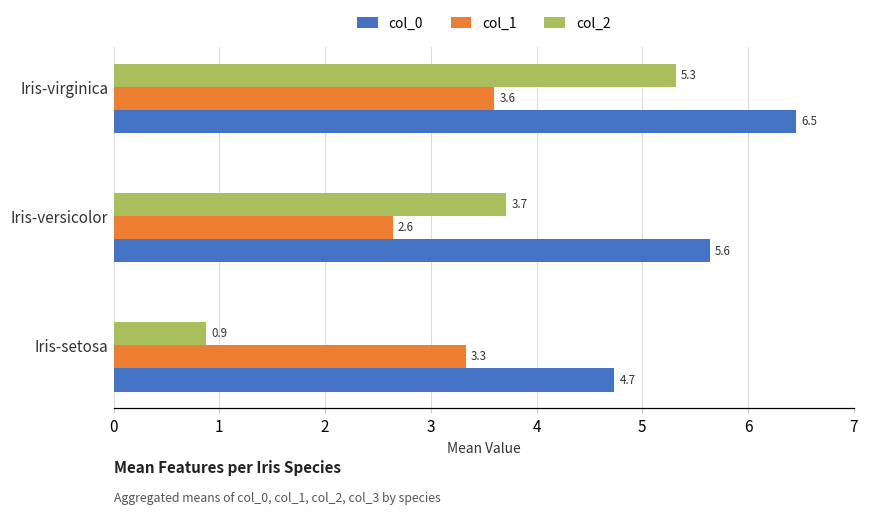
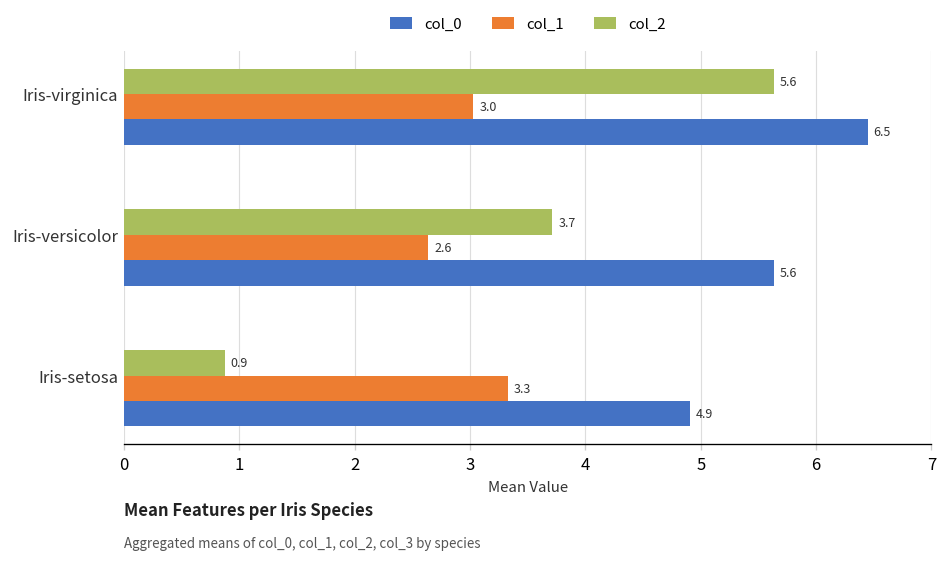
  {
    "col_0": {
      "Iris-virginica": 6.5,
      "Iris-versicolor": 5.6,
-     "Iris-setosa": 4.7
+     "Iris-setosa": 4.9
    },
    "col_1": {
-     "Iris-virginica": 3.6,
+     "Iris-virginica": 3.0,
      "Iris-versicolor": 2.6,
      "Iris-setosa": 3.3
    },
    "col_2": {
-     "Iris-virginica": 5.3,
+     "Iris-virginica": 5.6,
      "Iris-versicolor": 3.7,
      "Iris-setosa": 0.9
    }
  }
